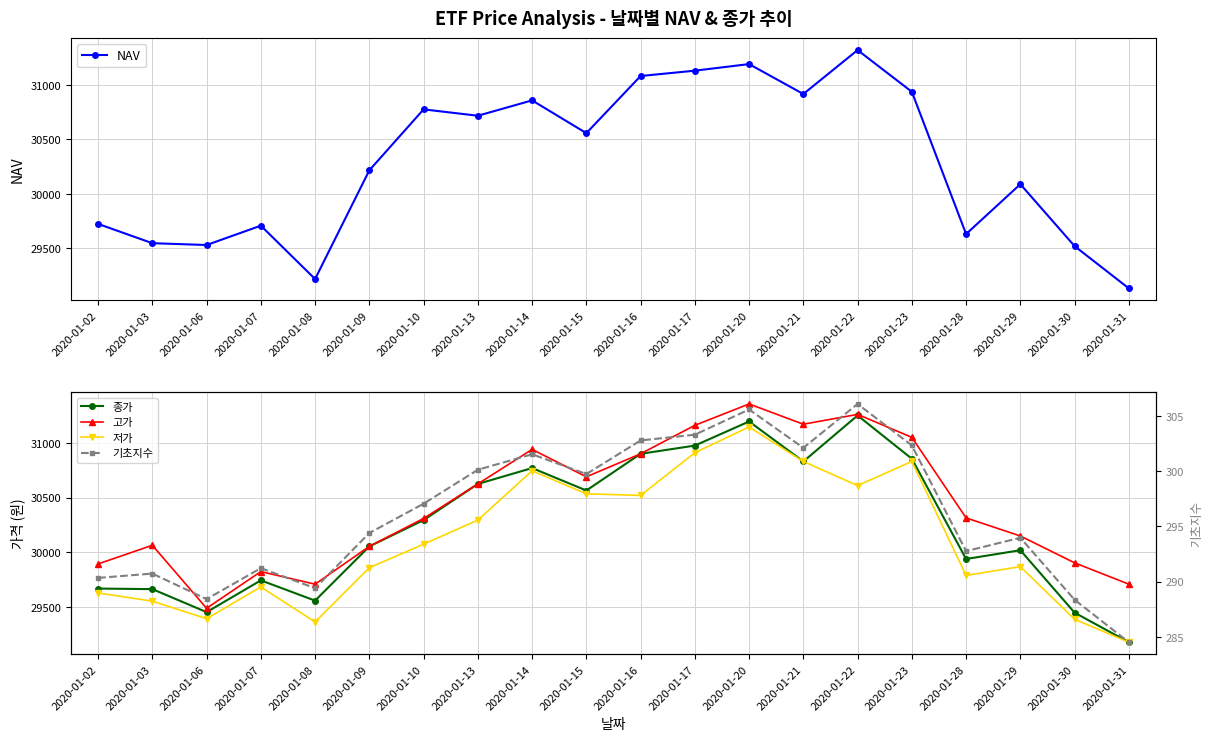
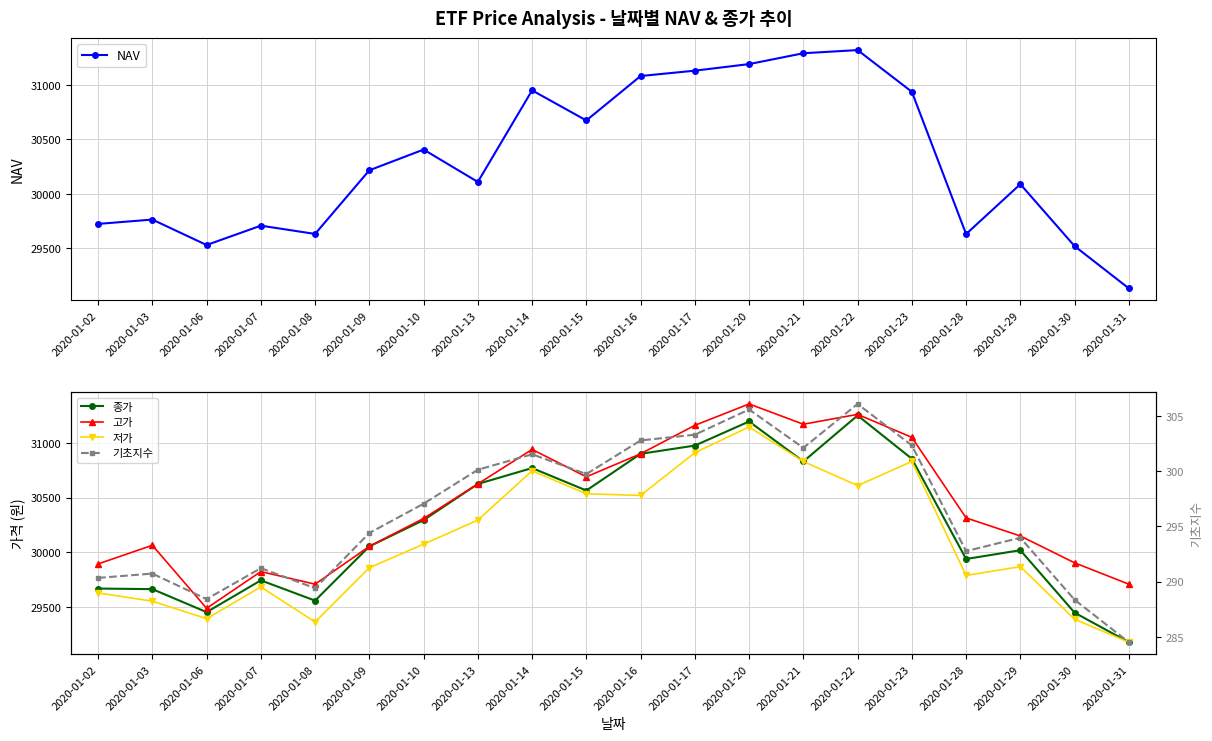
  {
    "ETF Price Analysis - 날짜별 NAV & 종가 추이": {
      "2020-01-02": 29730,
-     "2020-01-03": 29550,
+     "2020-01-03": 29770,
      "2020-01-06": 29530,
      "2020-01-07": 29710,
-     "2020-01-08": 29220,
+     "2020-01-08": 29630,
      "2020-01-09": 30220,
-     "2020-01-10": 30780,
-     "2020-01-13": 30720,
-     "2020-01-14": 30860,
-     "2020-01-15": 30560,
+     "2020-01-10": 30410,
+     "2020-01-13": 30110,
+     "2020-01-14": 30950,
+     "2020-01-15": 30670,
      "2020-01-16": 31080,
      "2020-01-17": 31130,
      "2020-01-20": 31190,
-     "2020-01-21": 30920,
+     "2020-01-21": 31290,
      "2020-01-22": 31320,
      "2020-01-23": 30940,
      "2020-01-28": 29630,
      "2020-01-29": 30090,
      "2020-01-30": 29520,
      "2020-01-31": 29130
    }
  }
